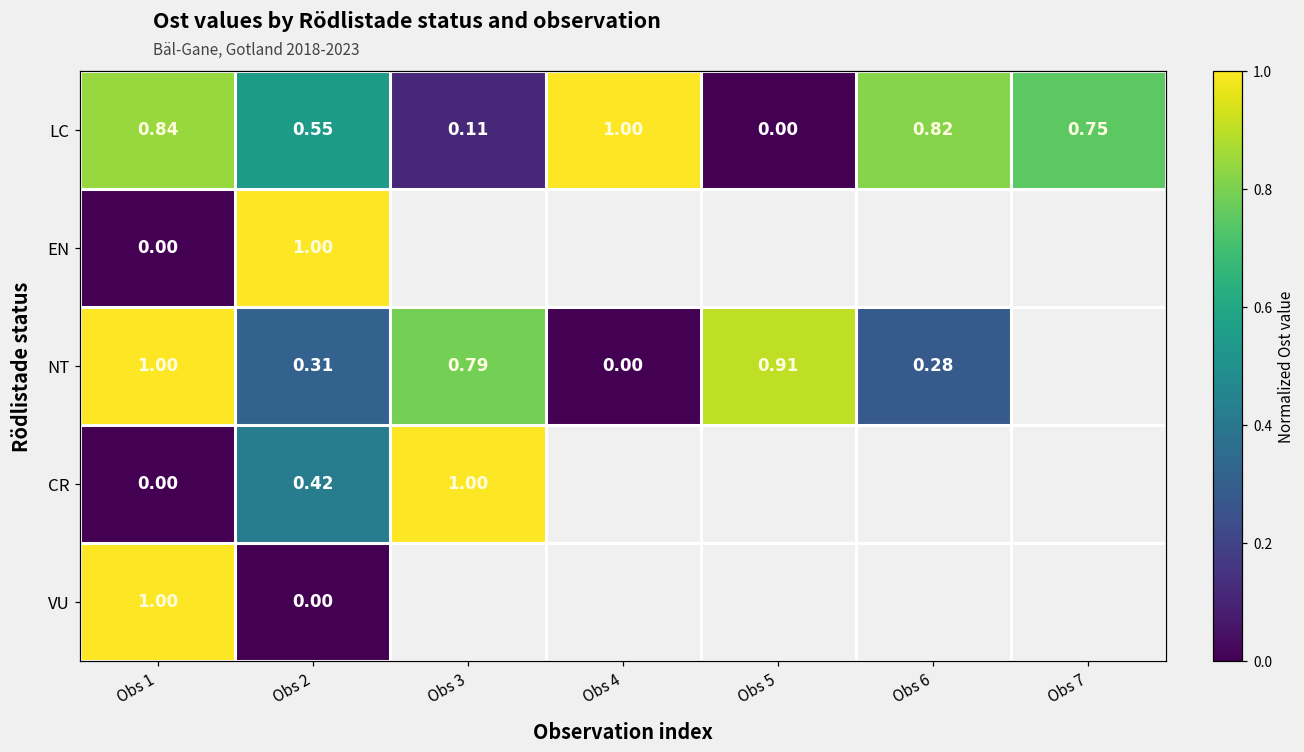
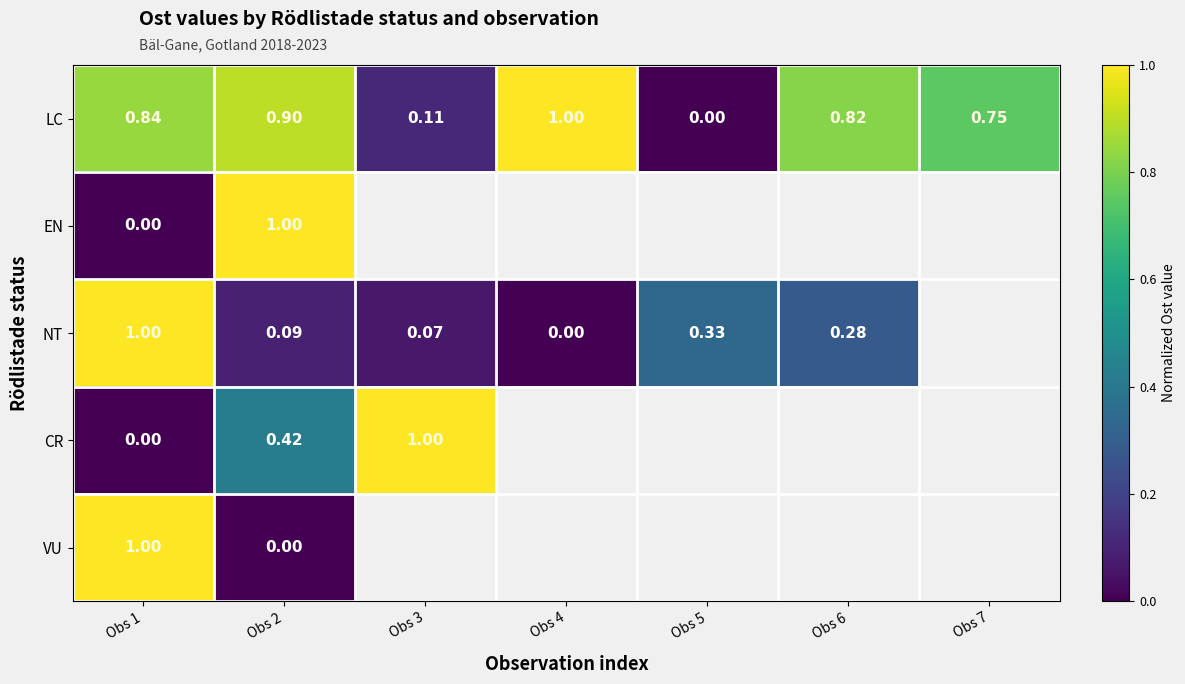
  {
    "LC": {
      "Obs 1": 0.84,
-     "Obs 2": 0.55,
+     "Obs 2": 0.90,
      "Obs 3": 0.11,
      "Obs 4": 1.00,
      "Obs 5": 0.00,
      "Obs 6": 0.82,
      "Obs 7": 0.75
    },
    "EN": {
      "Obs 1": 0.00,
      "Obs 2": 1.00
    },
    "NT": {
      "Obs 1": 1.00,
-     "Obs 2": 0.31,
-     "Obs 3": 0.79,
+     "Obs 2": 0.09,
+     "Obs 3": 0.07,
      "Obs 4": 0.00,
-     "Obs 5": 0.91,
+     "Obs 5": 0.33,
      "Obs 6": 0.28
    },
    "CR": {
      "Obs 1": 0.00,
      "Obs 2": 0.42,
      "Obs 3": 1.00
    },
    "VU": {
      "Obs 1": 1.00,
      "Obs 2": 0.00
    }
  }
